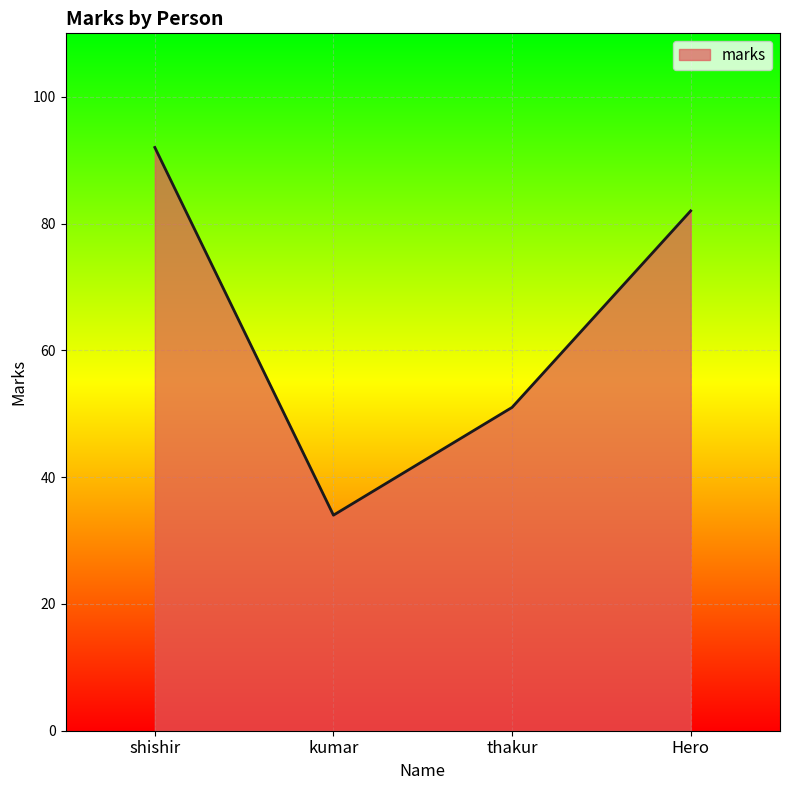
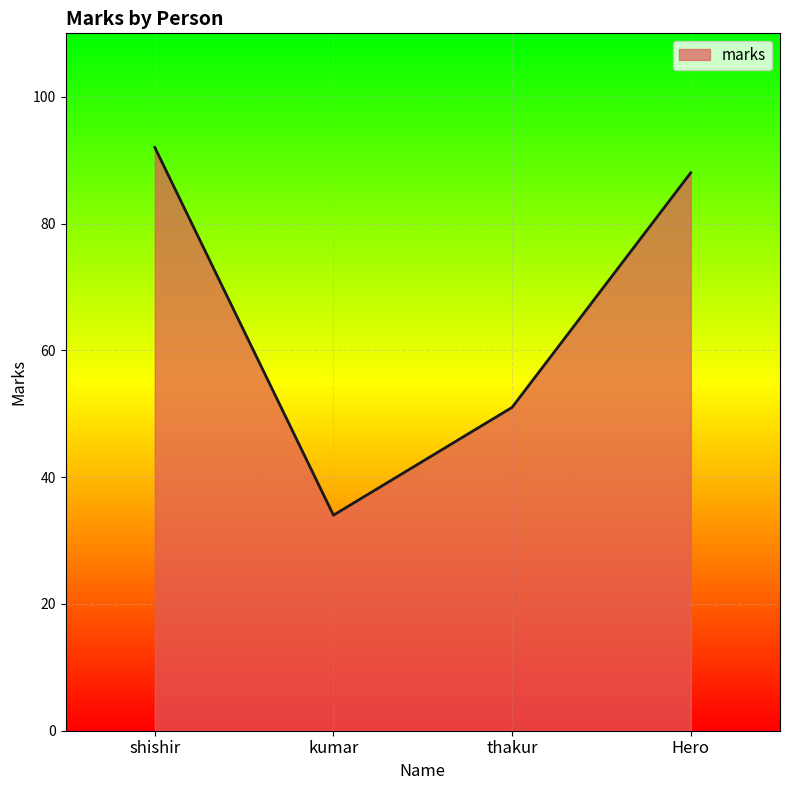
  {
    "shishir": 92,
    "kumar": 34,
    "thakur": 51,
-   "Hero": 82
+   "Hero": 88
  }
